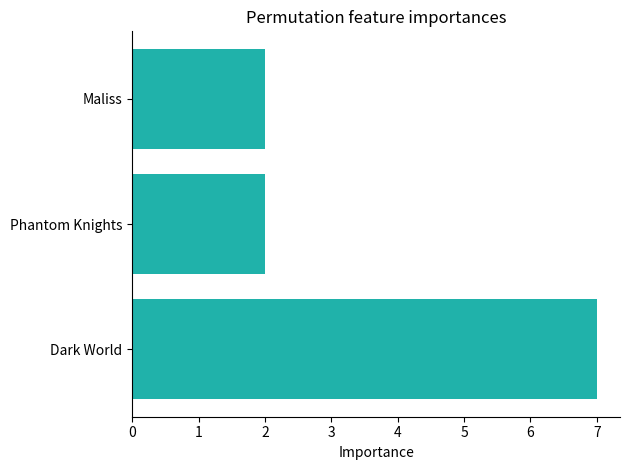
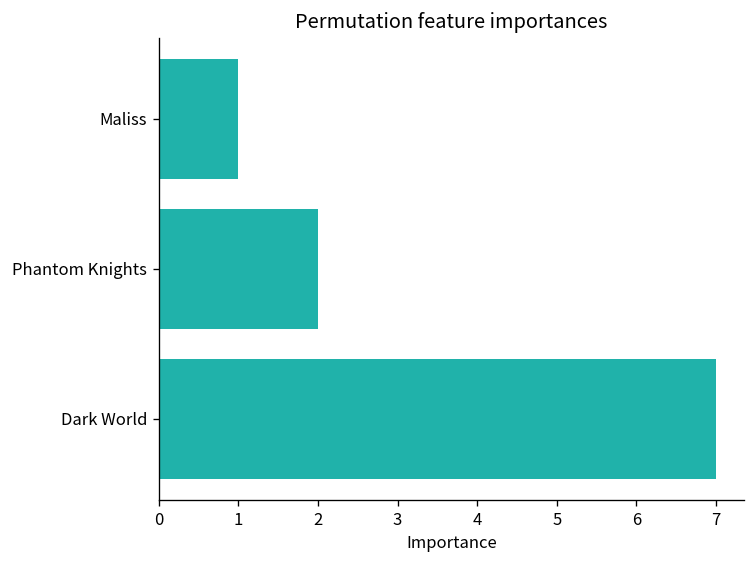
  {
-   "Maliss": 2,
+   "Maliss": 1,
    "Phantom Knights": 2,
    "Dark World": 7
  }
